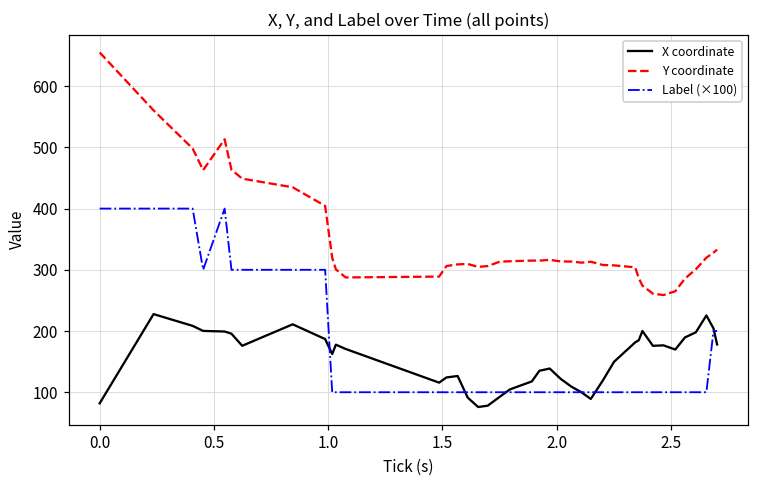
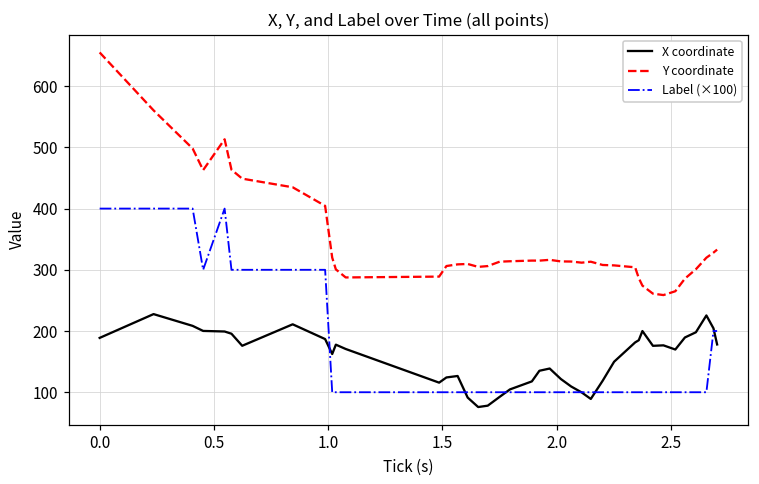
  {
    "X coordinate": {
-     "0.0": 80
+     "0.0": 190
    },
    "Y coordinate": {
      "0.0": 660
    },
    "Label (×100)": {
      "0.0": 400
    }
  }
